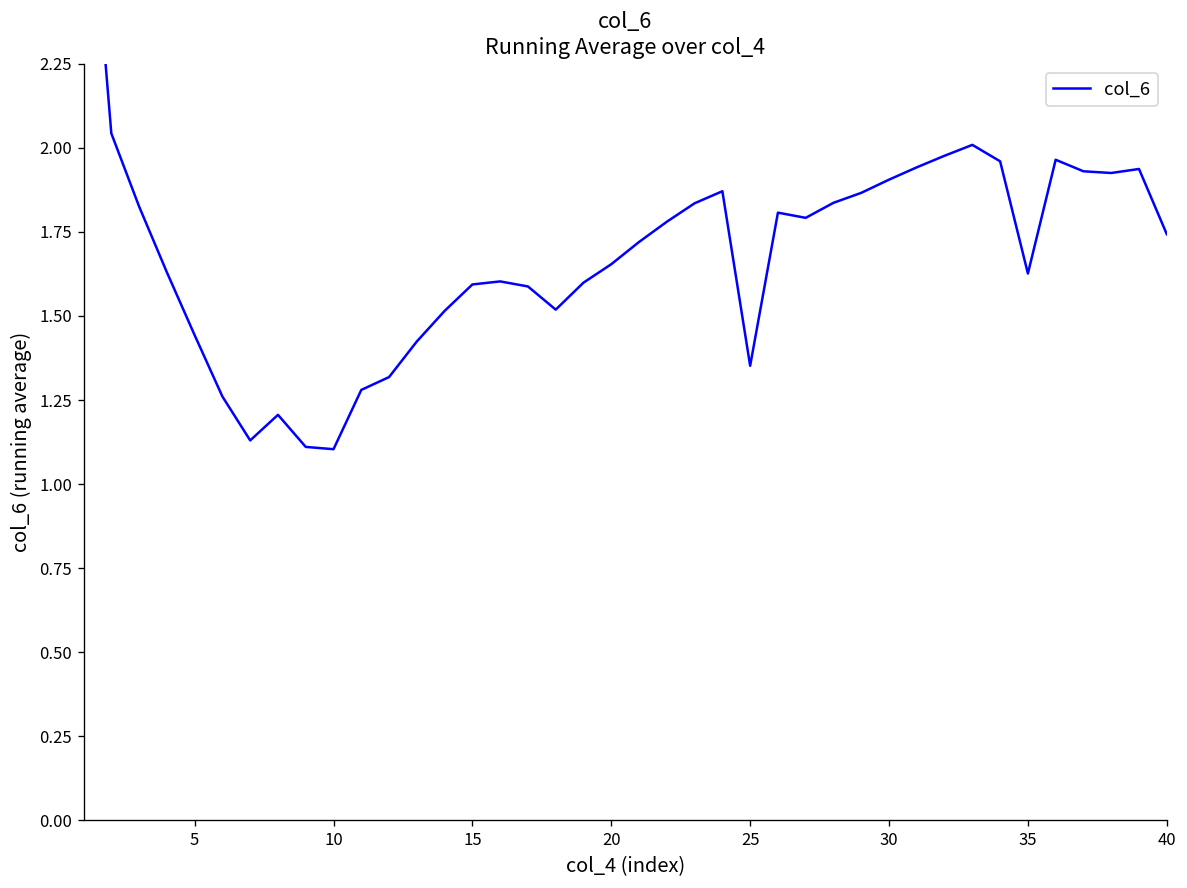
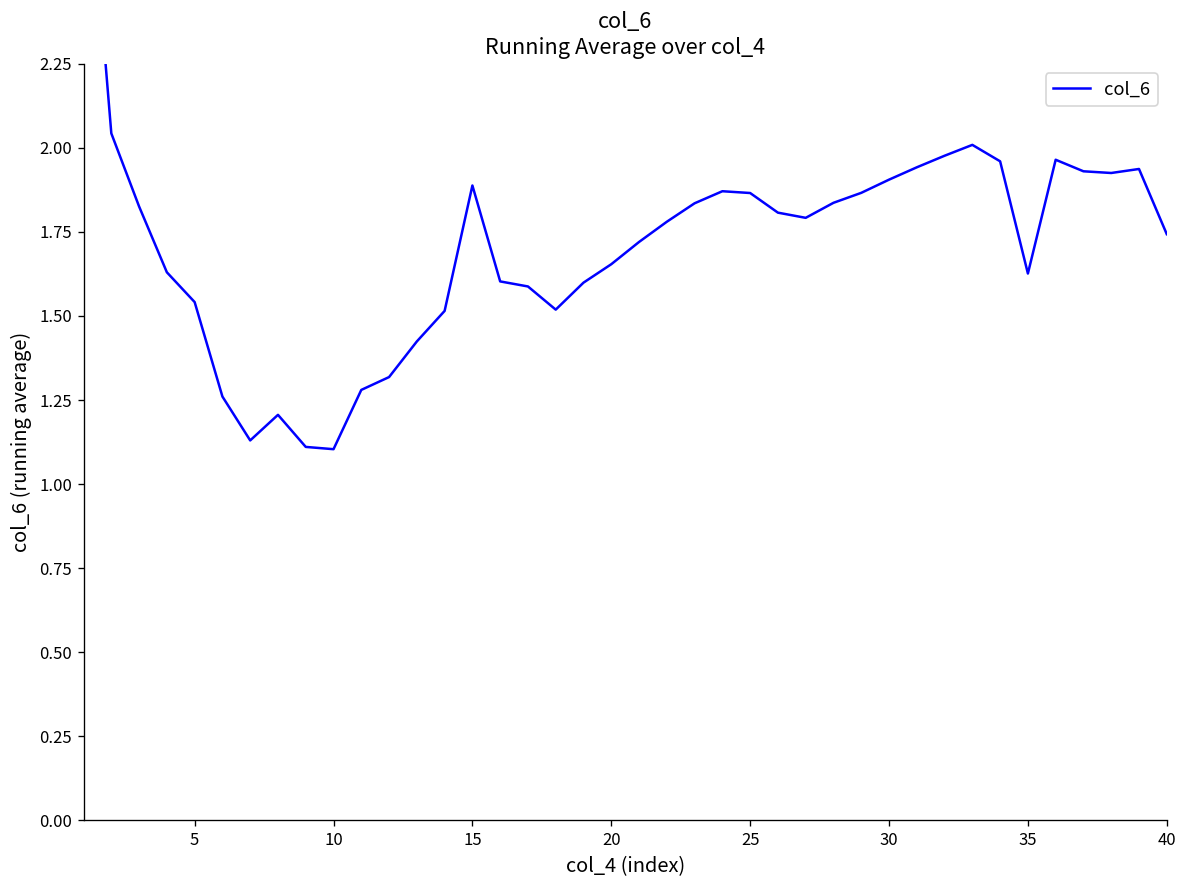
  {
-   "5": 1.44,
+   "5": 1.54,
    "10": 1.10,
-   "15": 1.59,
+   "15": 1.89,
    "20": 1.65,
-   "25": 1.35,
+   "25": 1.87,
    "30": 1.91,
    "35": 1.63,
    "40": 1.74
  }
